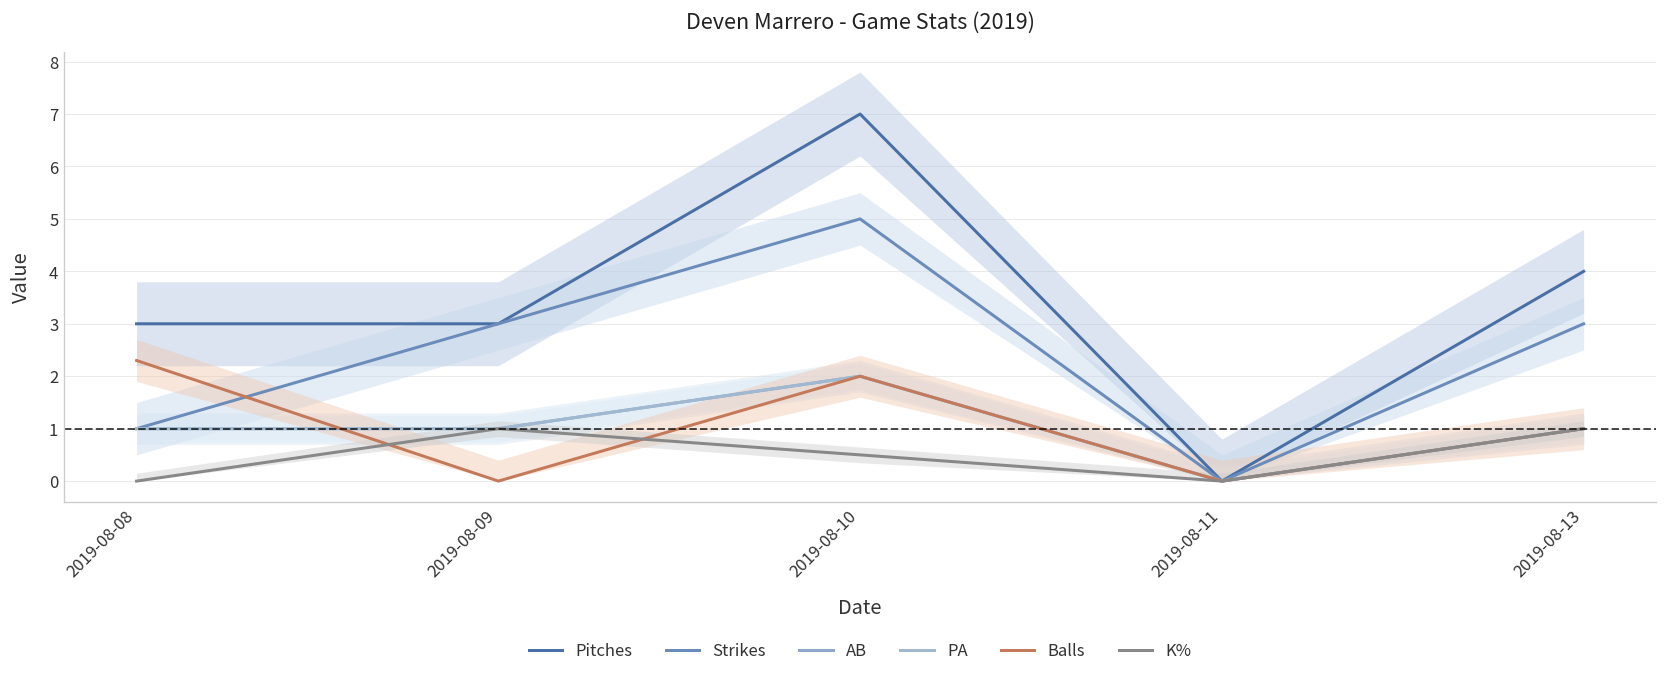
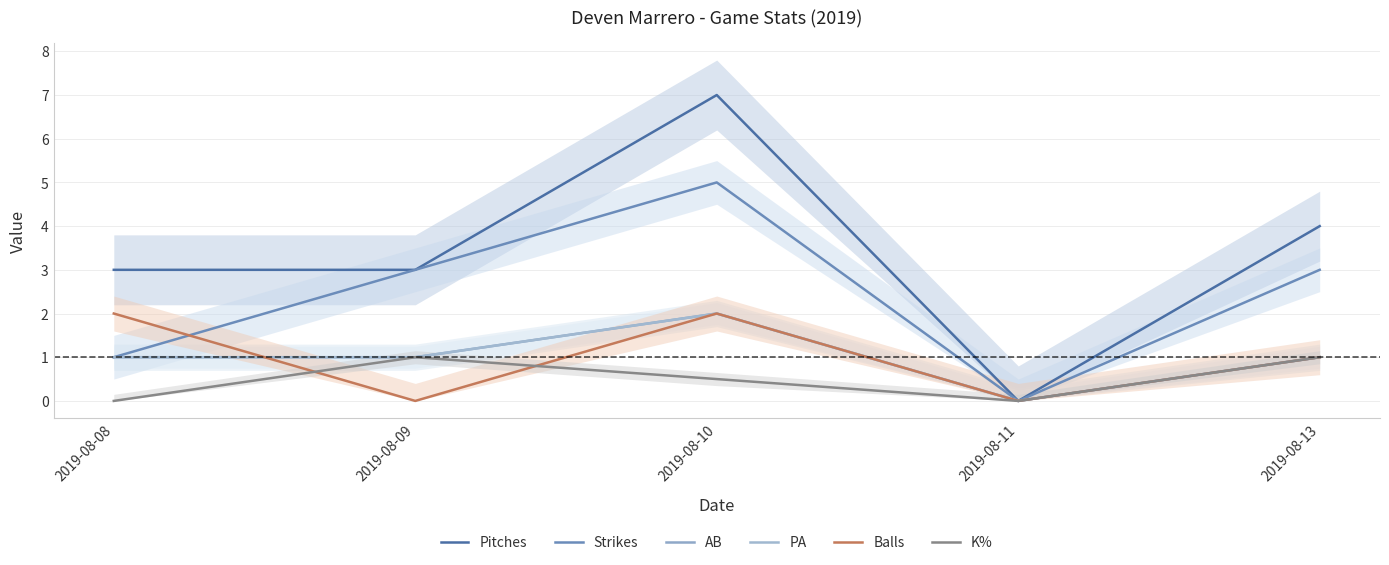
  {
    "Balls": {
-     "2019-08-08": 2.3,
+     "2019-08-08": 2.0,
      "2019-08-09": 0.0
    }
  }
